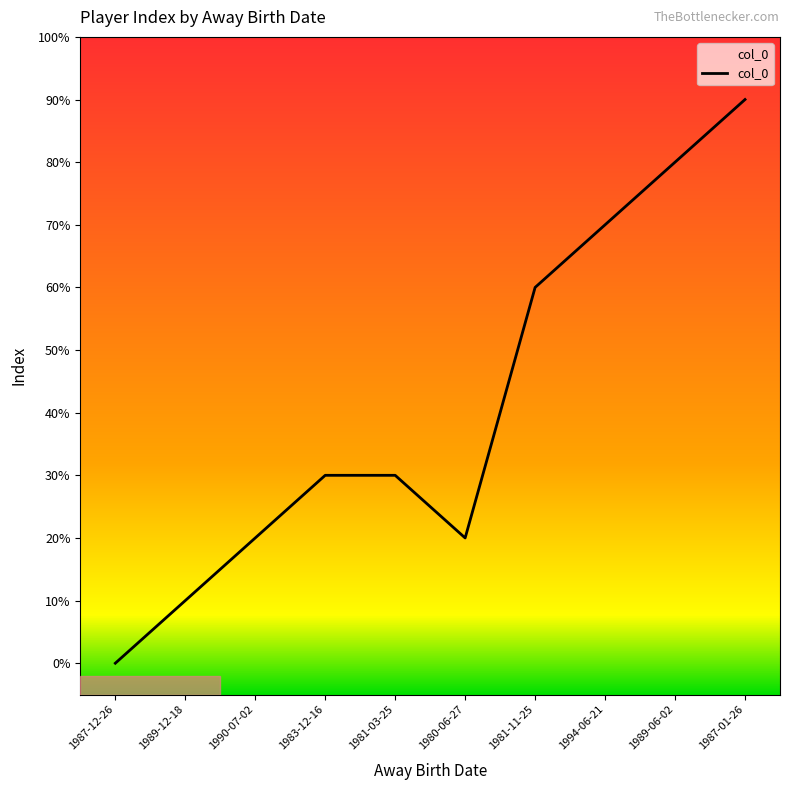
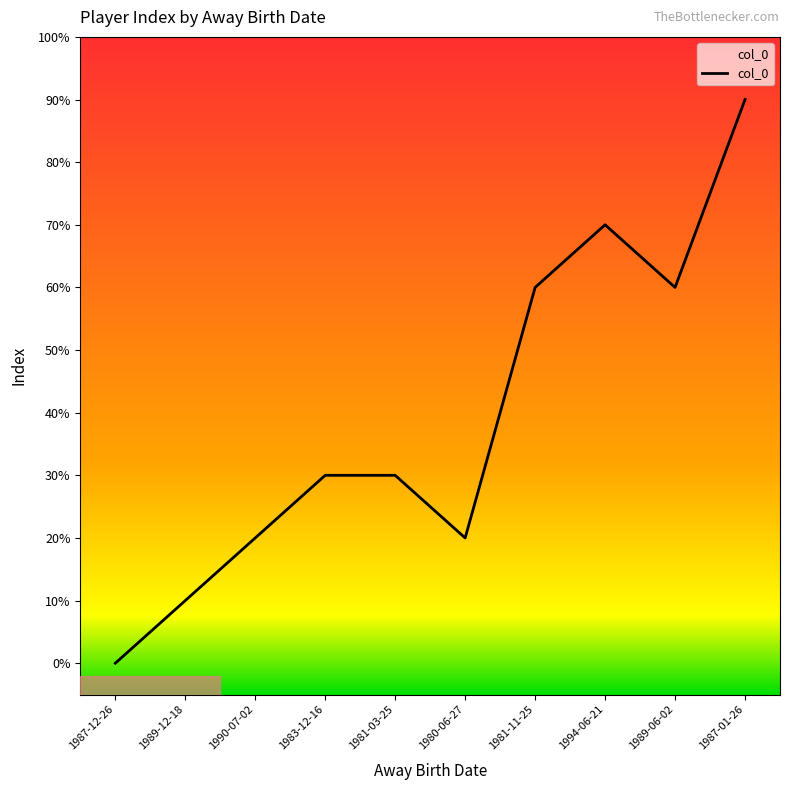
  {
    "1987-12-26": "0%",
    "1989-12-18": "10%",
    "1990-07-02": "20%",
    "1983-12-16": "30%",
    "1981-03-25": "30%",
    "1980-06-27": "20%",
    "1981-11-25": "60%",
    "1994-06-21": "70%",
-   "1989-06-02": "80%",
+   "1989-06-02": "60%",
    "1987-01-26": "90%"
  }
